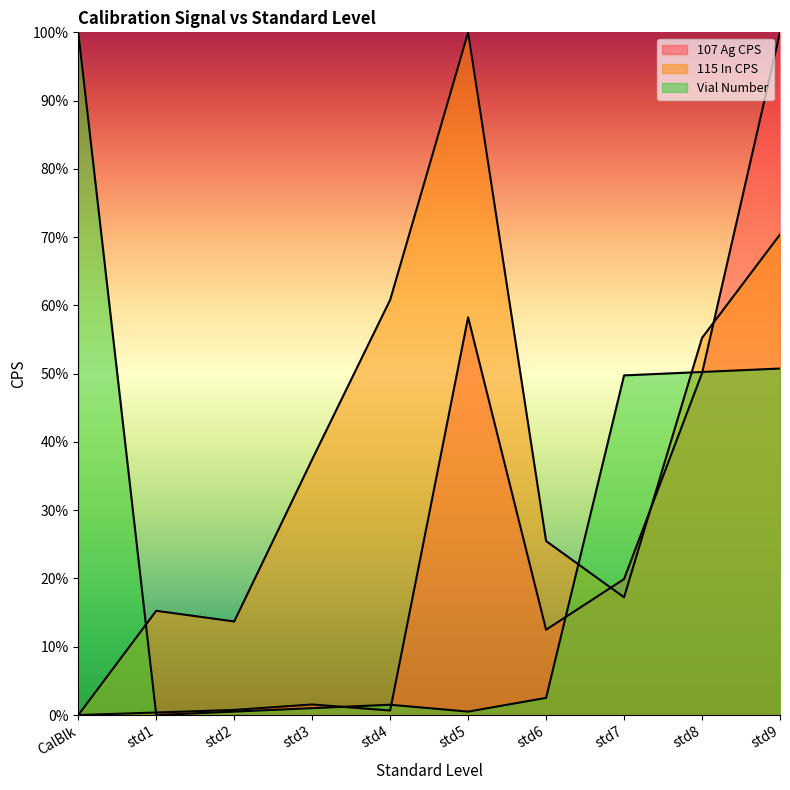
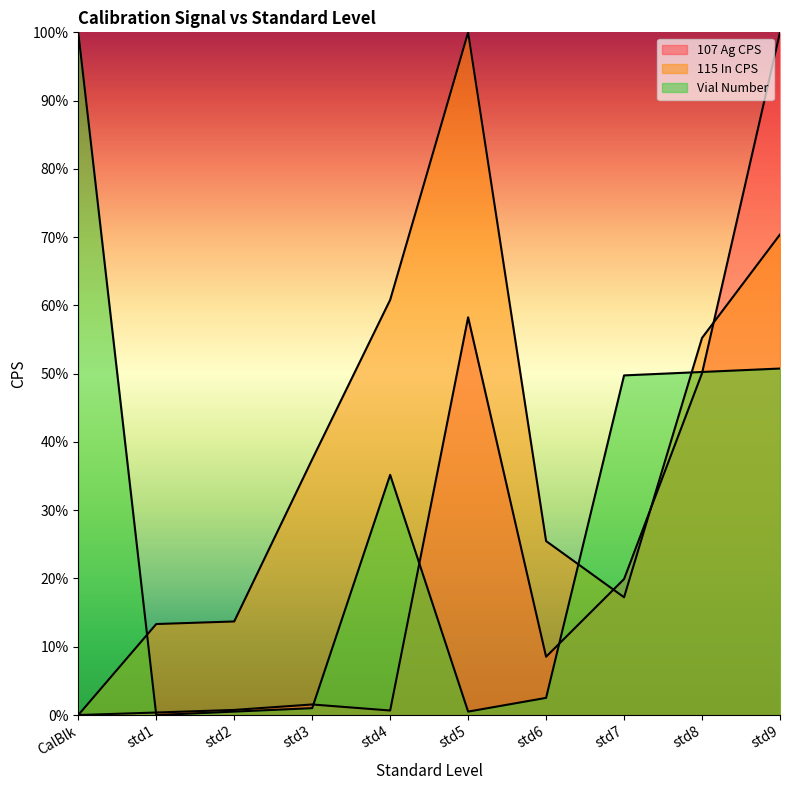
  {
    "107 Ag CPS": {
      "std3": "2%",
      "std4": "1%",
      "std5": "58%",
-     "std6": "12%",
+     "std6": "9%",
      "std7": "20%",
      "std9": "100%"
    },
    "115 In CPS": {
-     "std1": "15%",
+     "std1": "13%",
      "std2": "14%",
      "std3": "37%",
      "std4": "61%",
      "std5": "100%",
      "std6": "25%",
      "std7": "17%",
      "std8": "55%",
      "std9": "70%"
    },
    "Vial Number": {
      "CalBlk": "100%",
      "std3": "1%",
-     "std4": "2%",
+     "std4": "35%",
      "std5": "1%",
      "std6": "3%",
      "std7": "50%",
      "std9": "51%"
    }
  }
